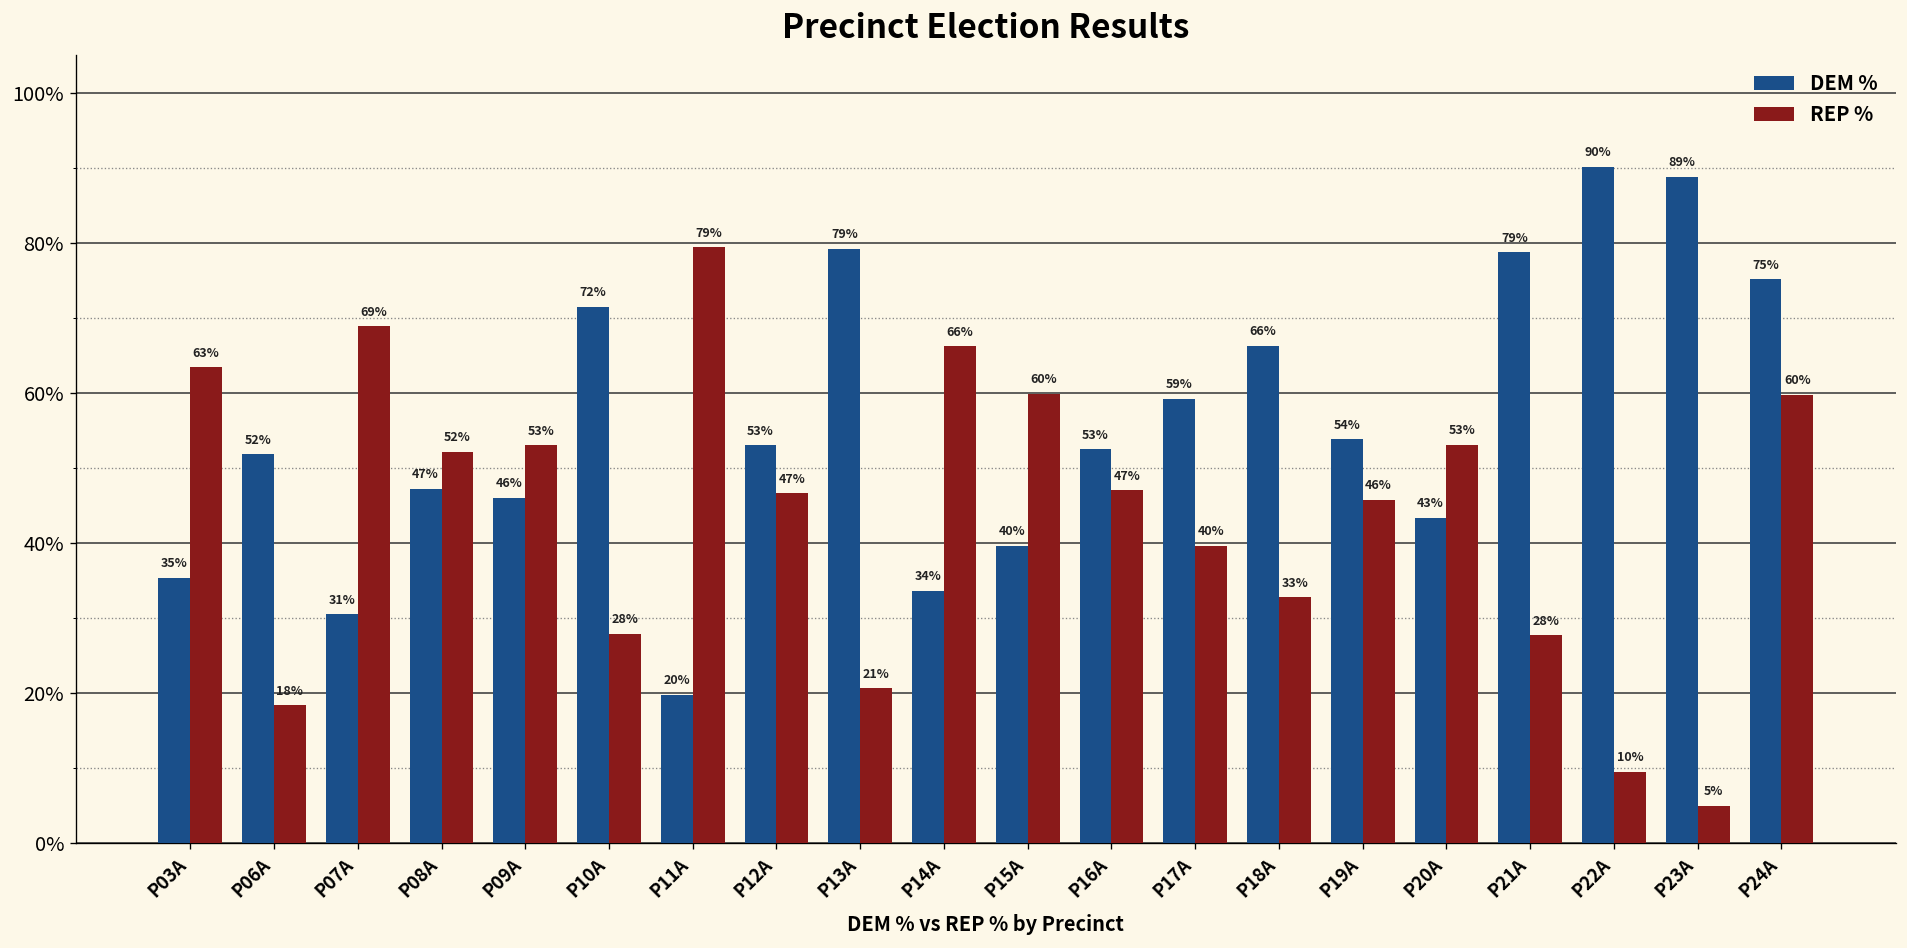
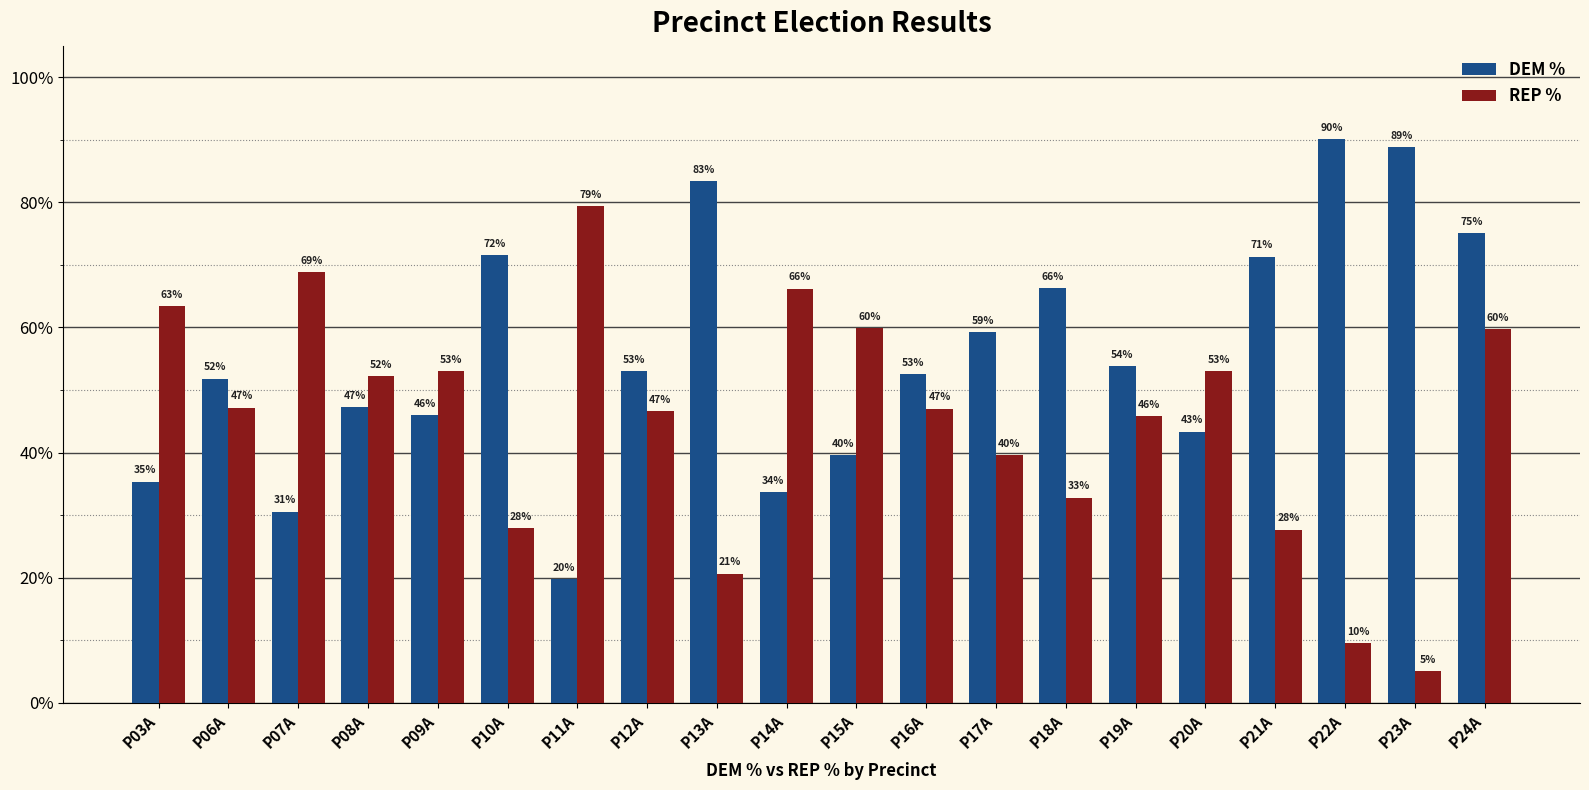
  {
    "DEM %": {
      "P03A": "35%",
      "P06A": "52%",
      "P07A": "31%",
      "P08A": "47%",
      "P09A": "46%",
      "P10A": "72%",
      "P11A": "20%",
      "P12A": "53%",
-     "P13A": "79%",
+     "P13A": "83%",
      "P14A": "34%",
      "P15A": "40%",
      "P16A": "53%",
      "P17A": "59%",
      "P18A": "66%",
      "P19A": "54%",
      "P20A": "43%",
-     "P21A": "79%",
+     "P21A": "71%",
      "P22A": "90%",
      "P23A": "89%",
      "P24A": "75%"
    },
    "REP %": {
      "P03A": "63%",
-     "P06A": "18%",
+     "P06A": "47%",
      "P07A": "69%",
      "P08A": "52%",
      "P09A": "53%",
      "P10A": "28%",
      "P11A": "79%",
      "P12A": "47%",
      "P13A": "21%",
      "P14A": "66%",
      "P15A": "60%",
      "P16A": "47%",
      "P17A": "40%",
      "P18A": "33%",
      "P19A": "46%",
      "P20A": "53%",
      "P21A": "28%",
      "P22A": "10%",
      "P23A": "5%",
      "P24A": "60%"
    }
  }
